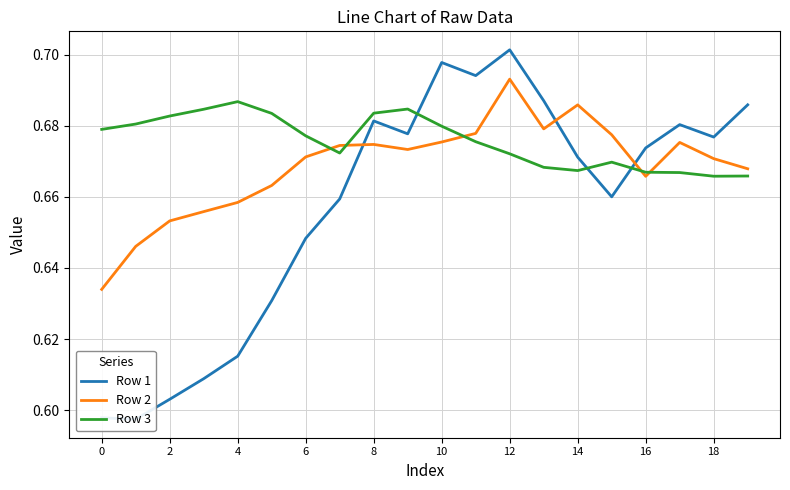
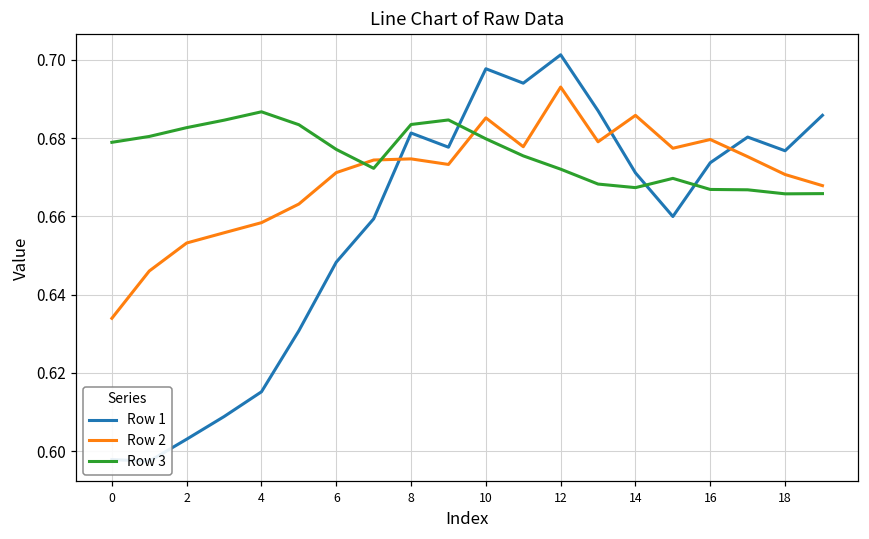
  {
    "Row 1": {
      "2": 0.603,
      "4": 0.615,
      "6": 0.648,
      "8": 0.681,
      "10": 0.698,
      "12": 0.701,
      "14": 0.671,
      "16": 0.674,
      "18": 0.677
    },
    "Row 2": {
      "0": 0.634,
      "2": 0.653,
      "4": 0.658,
      "6": 0.671,
      "8": 0.675,
-     "10": 0.675,
+     "10": 0.685,
      "12": 0.693,
      "14": 0.686,
-     "16": 0.666,
+     "16": 0.680,
      "18": 0.671
    },
    "Row 3": {
      "0": 0.679,
      "2": 0.683,
      "4": 0.687,
      "6": 0.677,
      "8": 0.684,
      "10": 0.680,
      "12": 0.672,
      "14": 0.667,
      "16": 0.667,
      "18": 0.666
    }
  }
